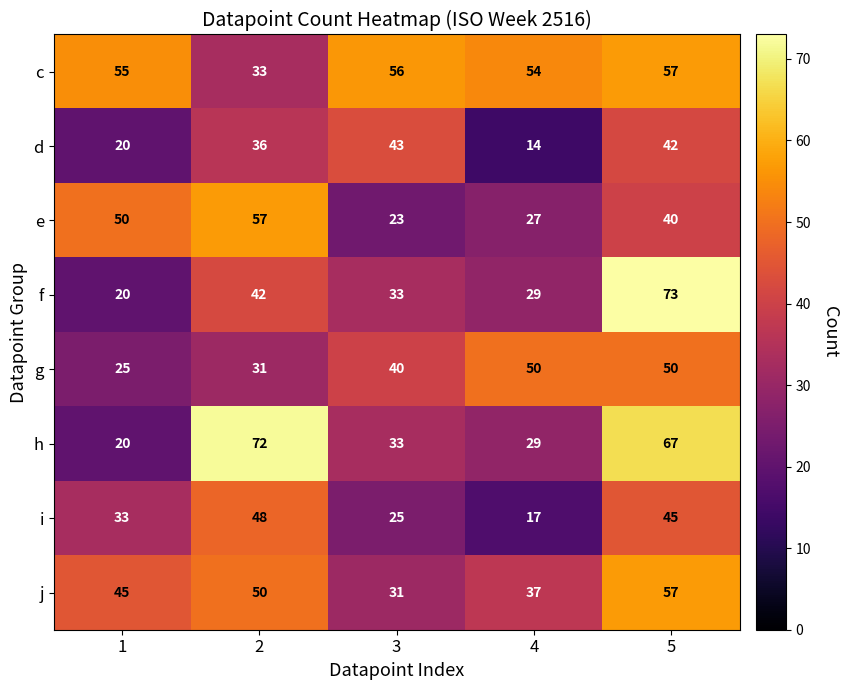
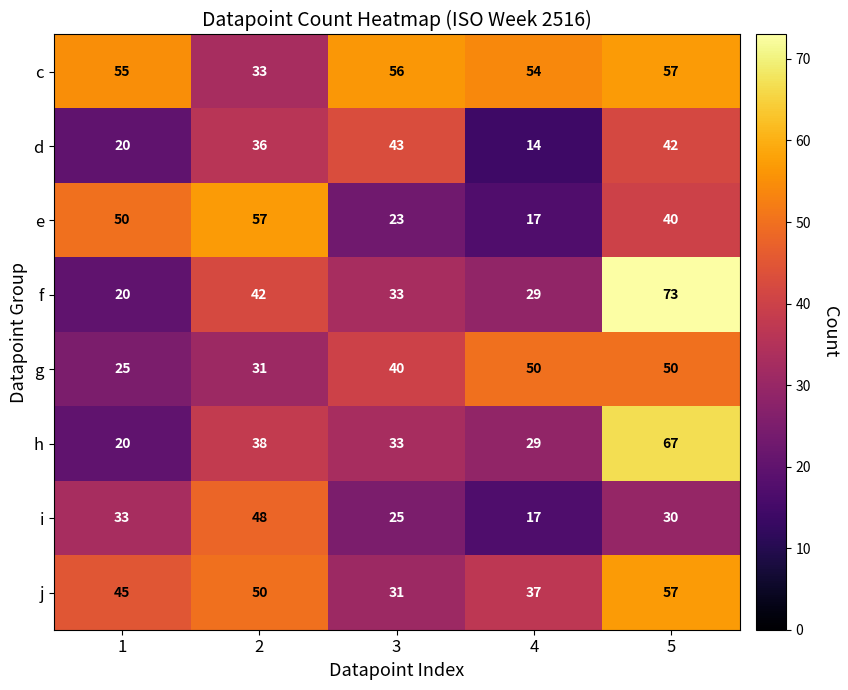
  {
    "c": {
      "1": 55,
      "2": 33,
      "3": 56,
      "4": 54,
      "5": 57
    },
    "d": {
      "1": 20,
      "2": 36,
      "3": 43,
      "4": 14,
      "5": 42
    },
    "e": {
      "1": 50,
      "2": 57,
      "3": 23,
-     "4": 27,
+     "4": 17,
      "5": 40
    },
    "f": {
      "1": 20,
      "2": 42,
      "3": 33,
      "4": 29,
      "5": 73
    },
    "g": {
      "1": 25,
      "2": 31,
      "3": 40,
      "4": 50,
      "5": 50
    },
    "h": {
      "1": 20,
-     "2": 72,
+     "2": 38,
      "3": 33,
      "4": 29,
      "5": 67
    },
    "i": {
      "1": 33,
      "2": 48,
      "3": 25,
      "4": 17,
-     "5": 45
+     "5": 30
    },
    "j": {
      "1": 45,
      "2": 50,
      "3": 31,
      "4": 37,
      "5": 57
    }
  }
